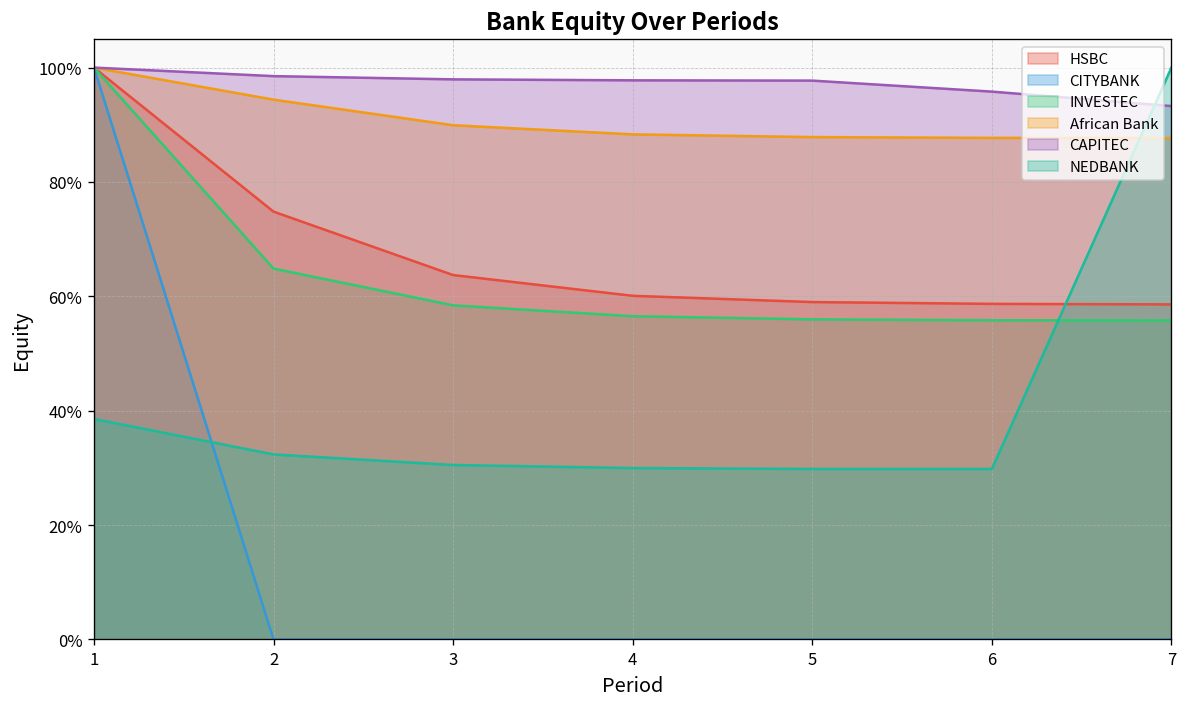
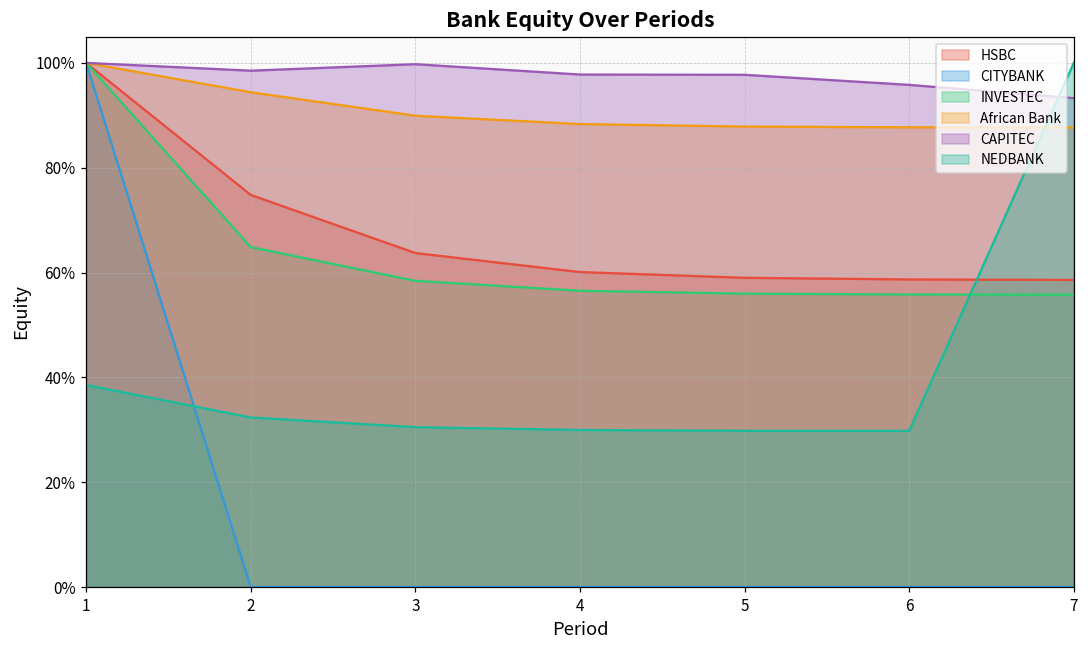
  {
    "CAPITEC": {
      "2": "99%",
-     "3": "98%",
+     "3": "100%",
      "4": "98%",
      "5": "98%",
      "6": "96%",
      "7": "93%"
    }
  }
